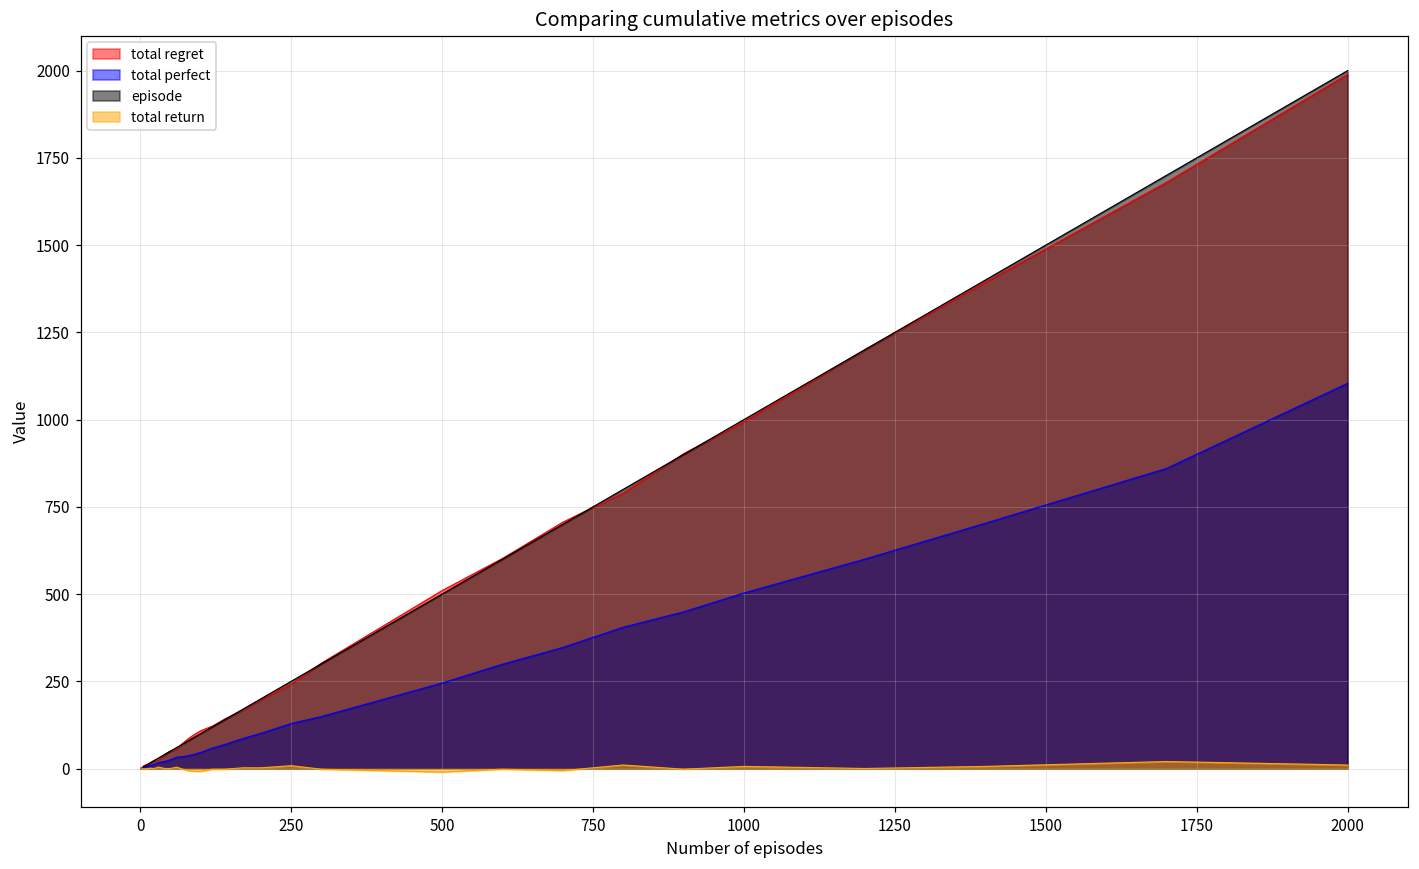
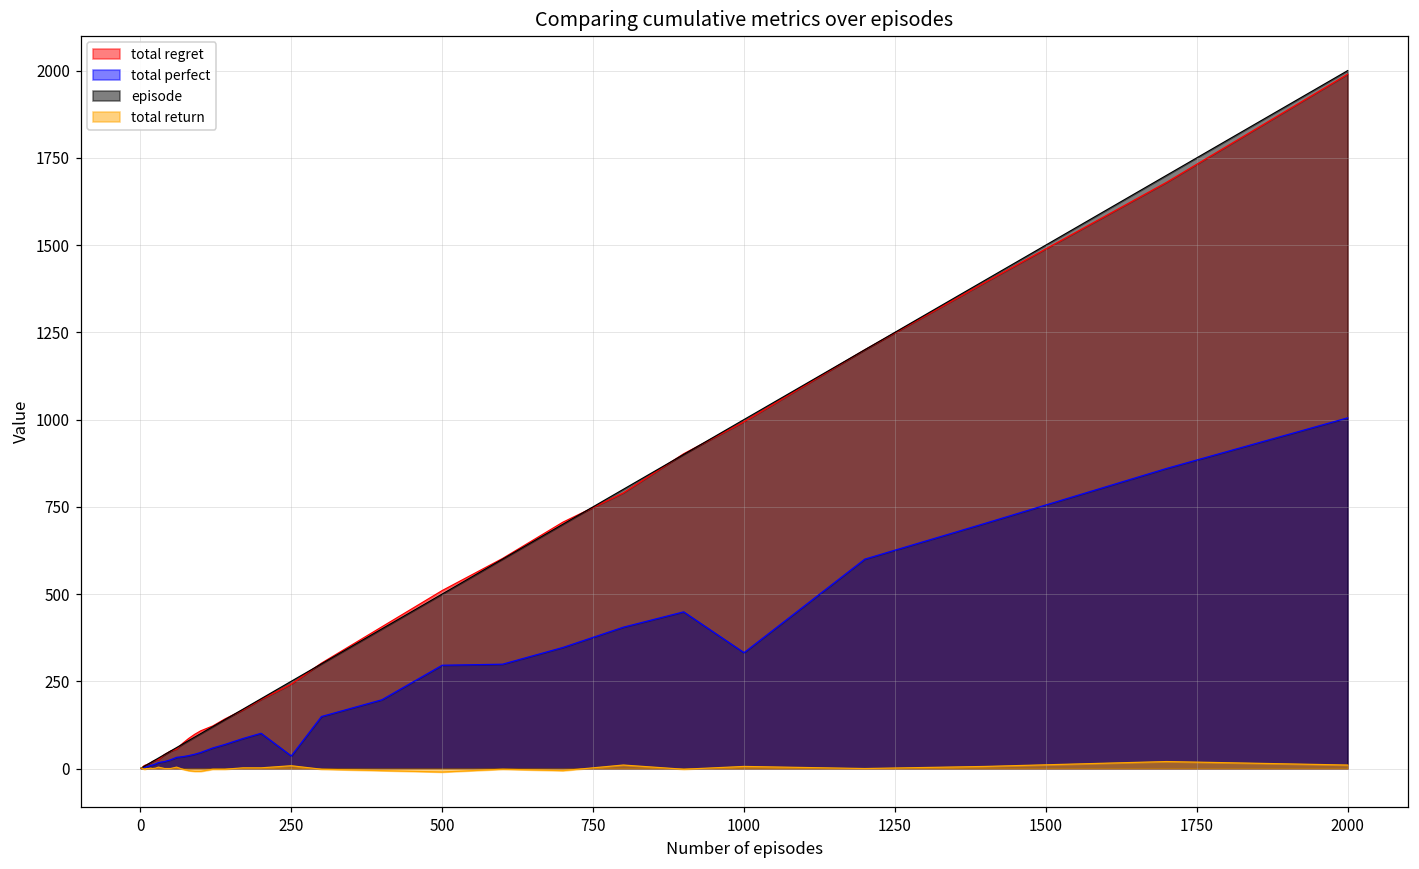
  {
    "total regret": {
      "500": 510,
      "2000": 1990
    },
    "total perfect": {
-     "250": 130,
-     "500": 250,
-     "1000": 500,
-     "2000": 1100
+     "250": 40,
+     "500": 300,
+     "1000": 330,
+     "2000": 1010
    },
    "episode": {
      "500": 500,
      "2000": 2000
    }
  }
